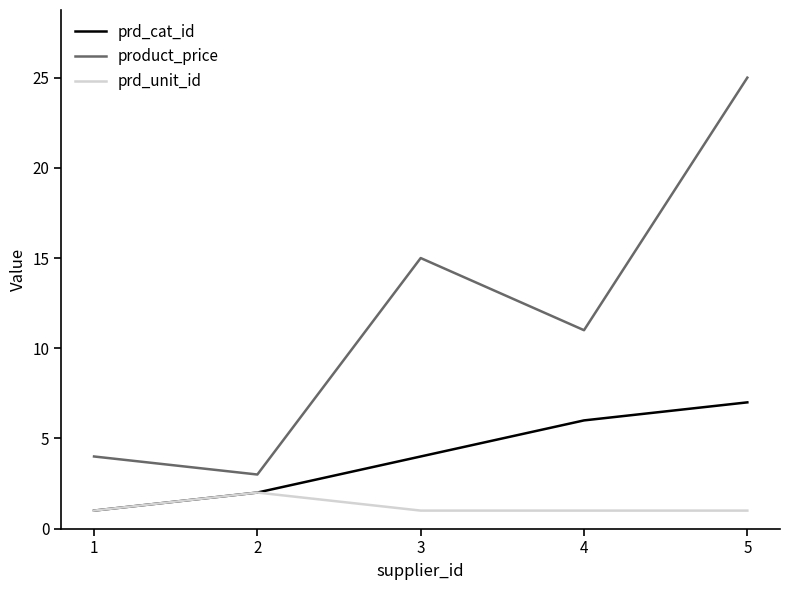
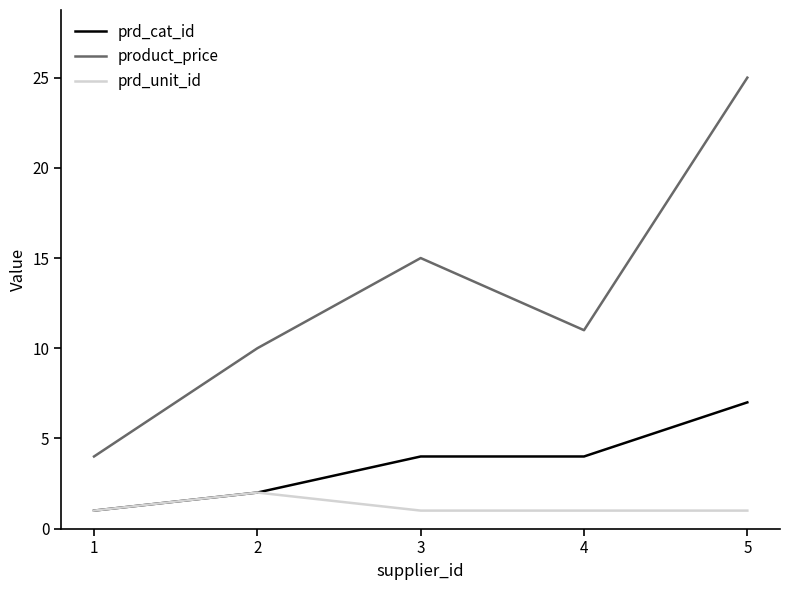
  {
    "prd_cat_id": {
      "3": 4,
-     "4": 6,
+     "4": 4,
      "5": 7
    },
    "product_price": {
      "1": 4,
-     "2": 3,
+     "2": 10,
      "3": 15,
      "4": 11,
      "5": 25
    },
    "prd_unit_id": {
      "3": 1,
      "4": 1,
      "5": 1
    }
  }
